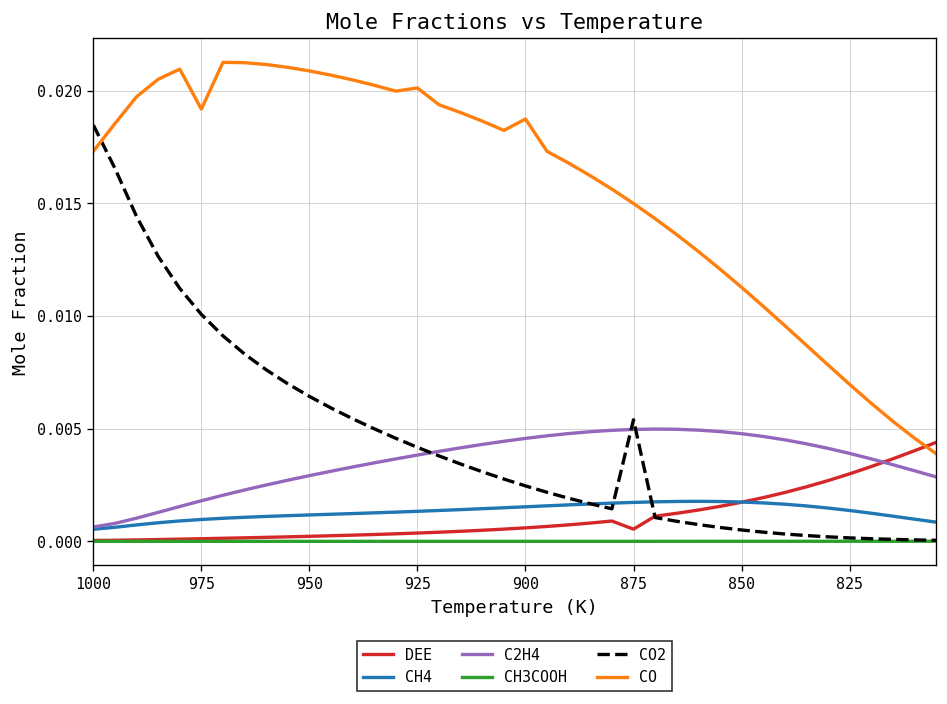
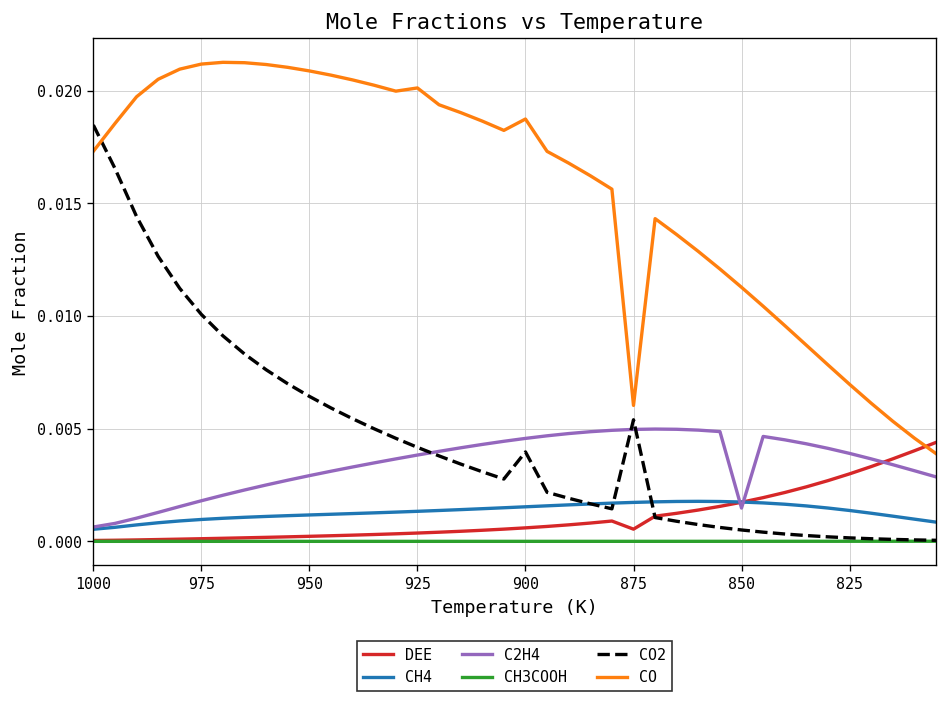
  {
    "DEE": {
      "950": 0.0002,
      "925": 0.0004,
      "900": 0.0006,
      "875": 0.0005,
      "825": 0.0030
    },
    "CH4": {
      "975": 0.0010,
      "950": 0.0012,
      "925": 0.0013,
      "900": 0.0015,
      "875": 0.0017,
      "825": 0.0014
    },
    "C2H4": {
      "975": 0.0018,
      "950": 0.0029,
      "925": 0.0038,
      "900": 0.0046,
      "875": 0.0050,
-     "850": 0.0048,
+     "850": 0.0015,
      "825": 0.0039
    },
    "CH3COOH": {
      "950": 0.0000,
      "925": 0.0000,
      "900": 0.0000,
      "875": 0.0000,
      "850": 0.0000,
      "825": 0.0000
    },
    "CO2": {
      "1000": 0.0185,
      "975": 0.0101,
      "950": 0.0064,
      "925": 0.0042,
-     "900": 0.0025,
+     "900": 0.0040,
      "875": 0.0054,
      "850": 0.0005,
      "825": 0.0002
    },
    "CO": {
      "1000": 0.0173,
-     "975": 0.0192,
+     "975": 0.0212,
      "950": 0.0209,
      "925": 0.0201,
      "900": 0.0187,
-     "875": 0.0150,
+     "875": 0.0060,
      "850": 0.0113,
      "825": 0.0070
    }
  }
